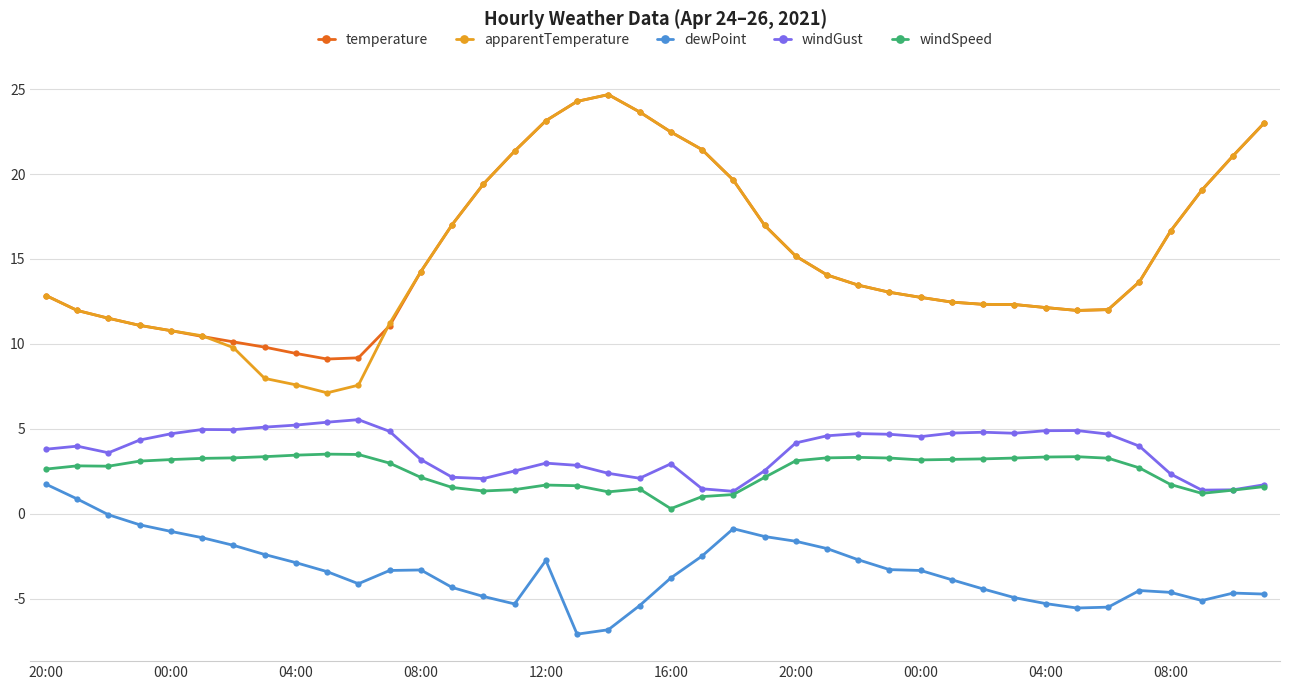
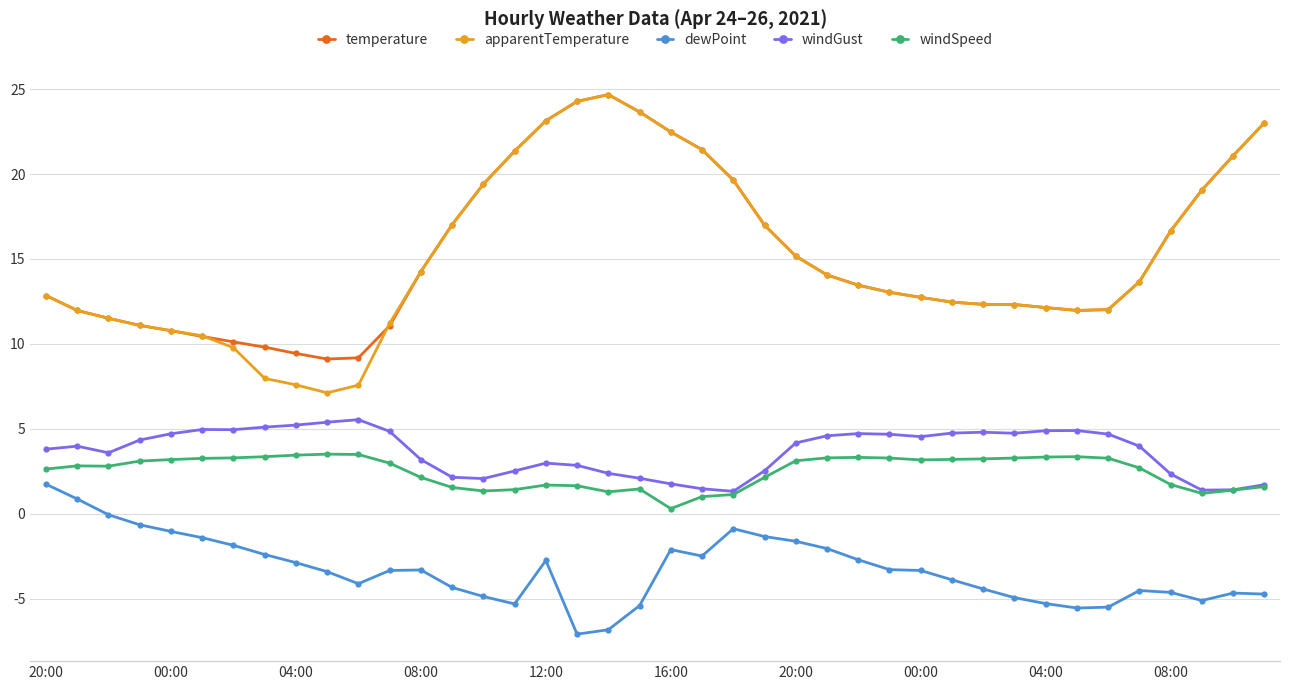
  {
    "dewPoint": {
      "12:00": -2.8,
-     "16:00": -3.8
+     "16:00": -2.1
    },
    "windGust": {
      "12:00": 3.0,
-     "16:00": 2.9
+     "16:00": 1.8
    },
    "windSpeed": {
      "12:00": 1.7,
      "16:00": 0.3
    }
  }
